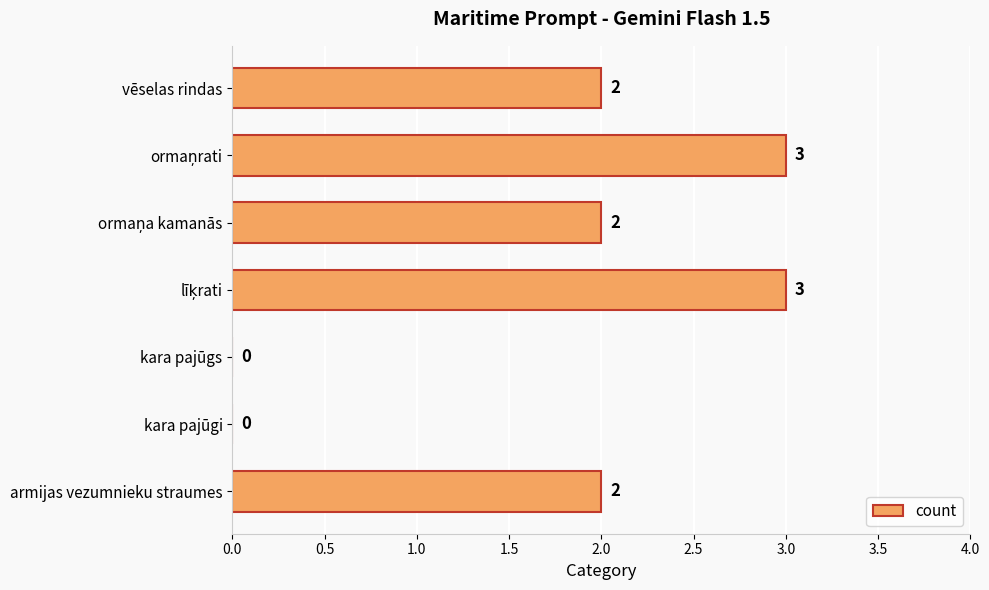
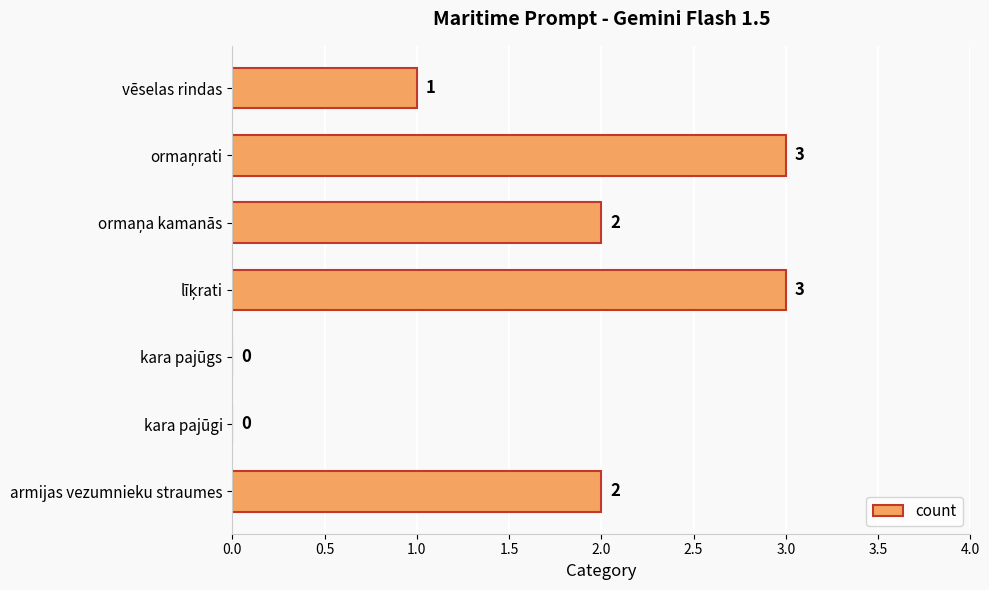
  {
-   "vēselas rindas": 2,
+   "vēselas rindas": 1,
    "ormaņrati": 3,
    "ormaņa kamanās": 2,
    "līķrati": 3,
    "kara pajūgs": 0,
    "kara pajūgi": 0,
    "armijas vezumnieku straumes": 2
  }
